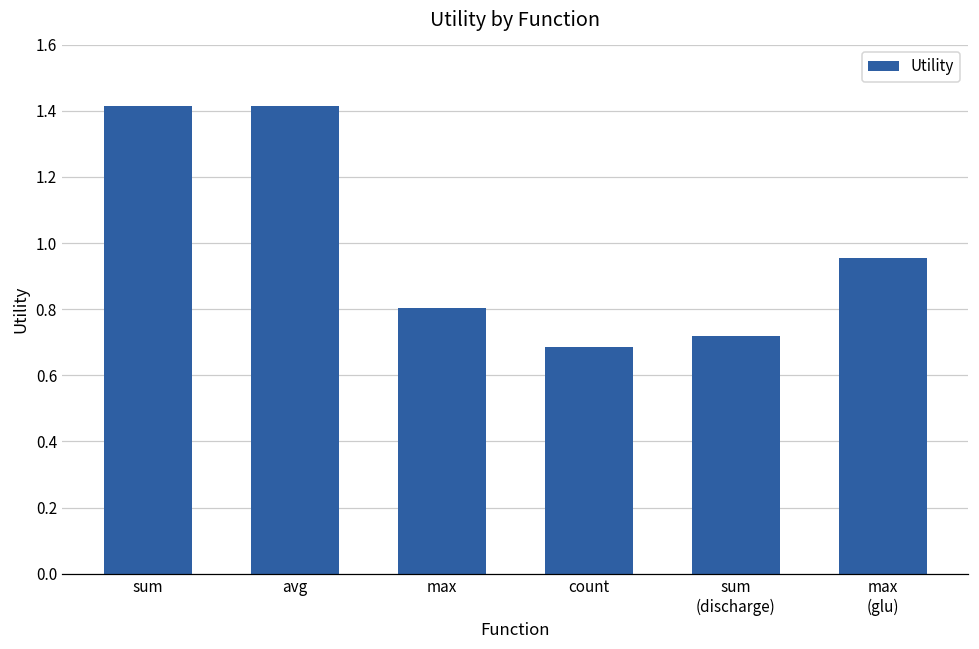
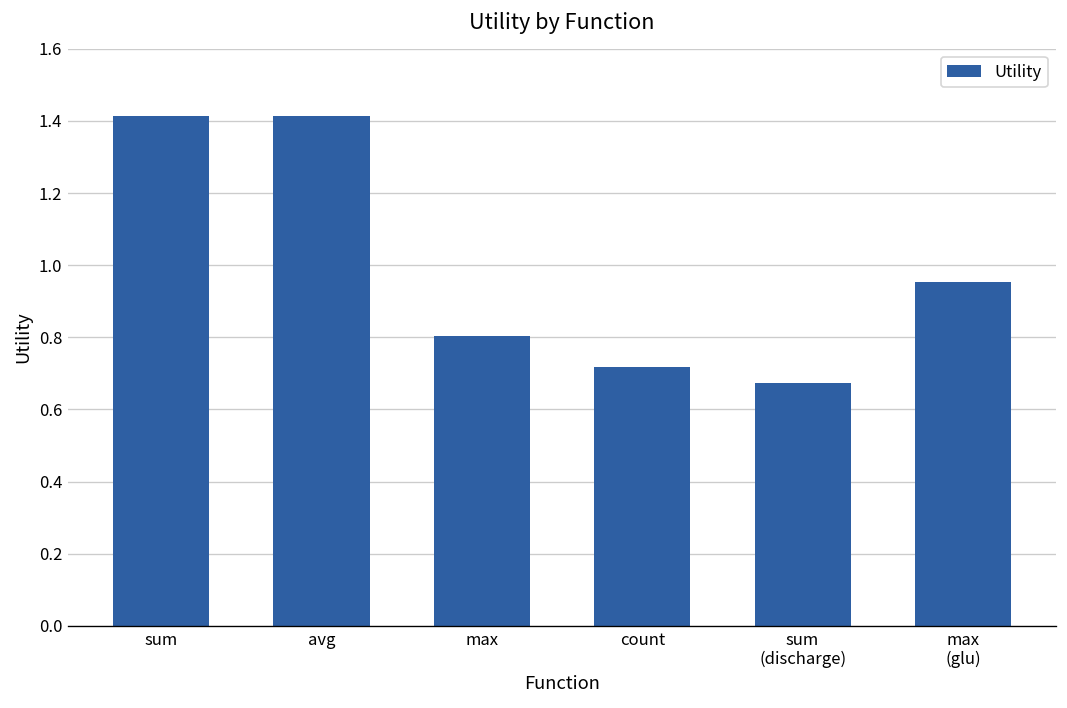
  {
    "sum": 1.41,
    "avg": 1.41,
    "max": 0.80,
-   "count": 0.69,
-   "sum (discharge)": 0.72,
+   "count": 0.72,
+   "sum (discharge)": 0.67,
    "max (glu)": 0.95
  }
